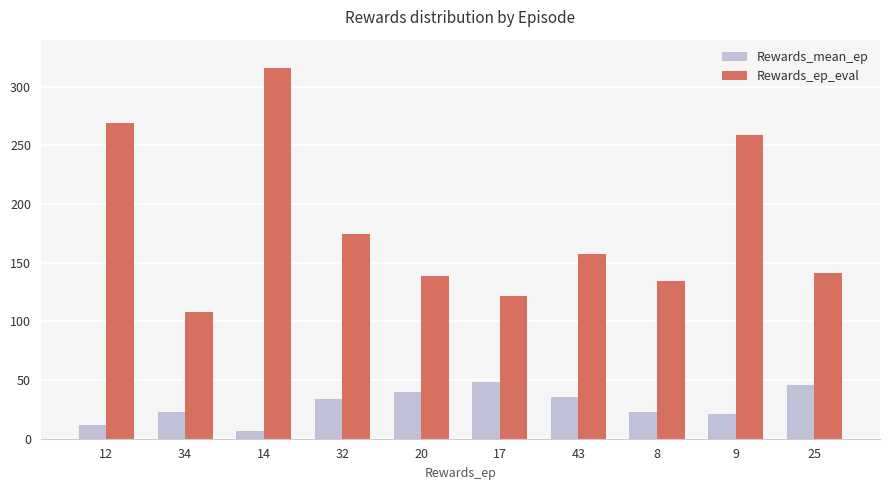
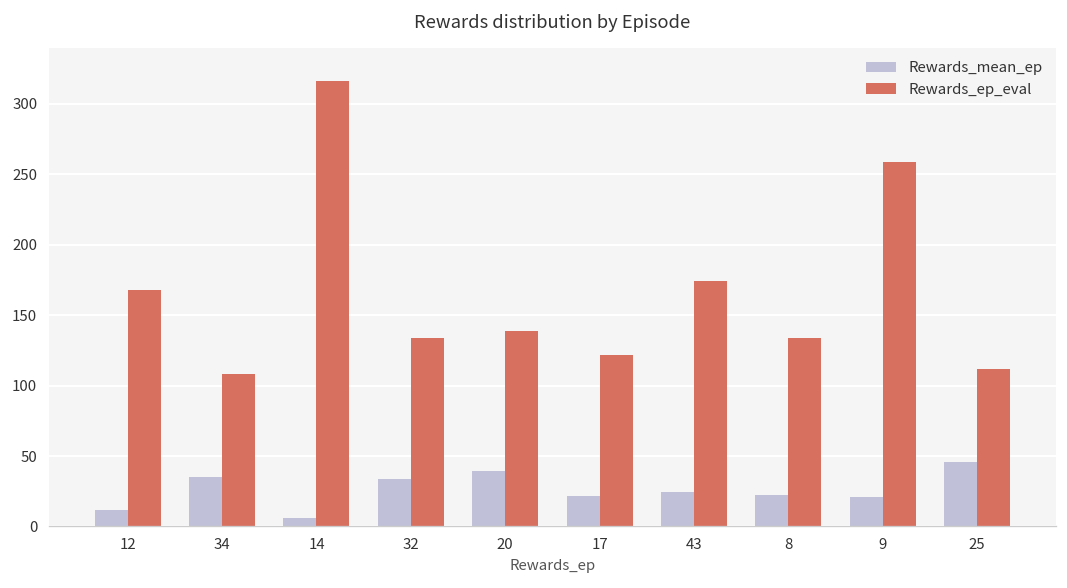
  {
    "Rewards_mean_ep": {
      "12": 12,
-     "34": 23,
+     "34": 35,
      "14": 6,
      "32": 34,
      "20": 40,
-     "17": 49,
-     "43": 35,
+     "17": 22,
+     "43": 25,
      "8": 23,
      "9": 21,
      "25": 46
    },
    "Rewards_ep_eval": {
-     "12": 269,
+     "12": 168,
      "34": 108,
      "14": 316,
-     "32": 174,
+     "32": 134,
      "20": 139,
      "17": 122,
-     "43": 157,
+     "43": 174,
      "8": 134,
      "9": 259,
-     "25": 141
+     "25": 112
    }
  }
